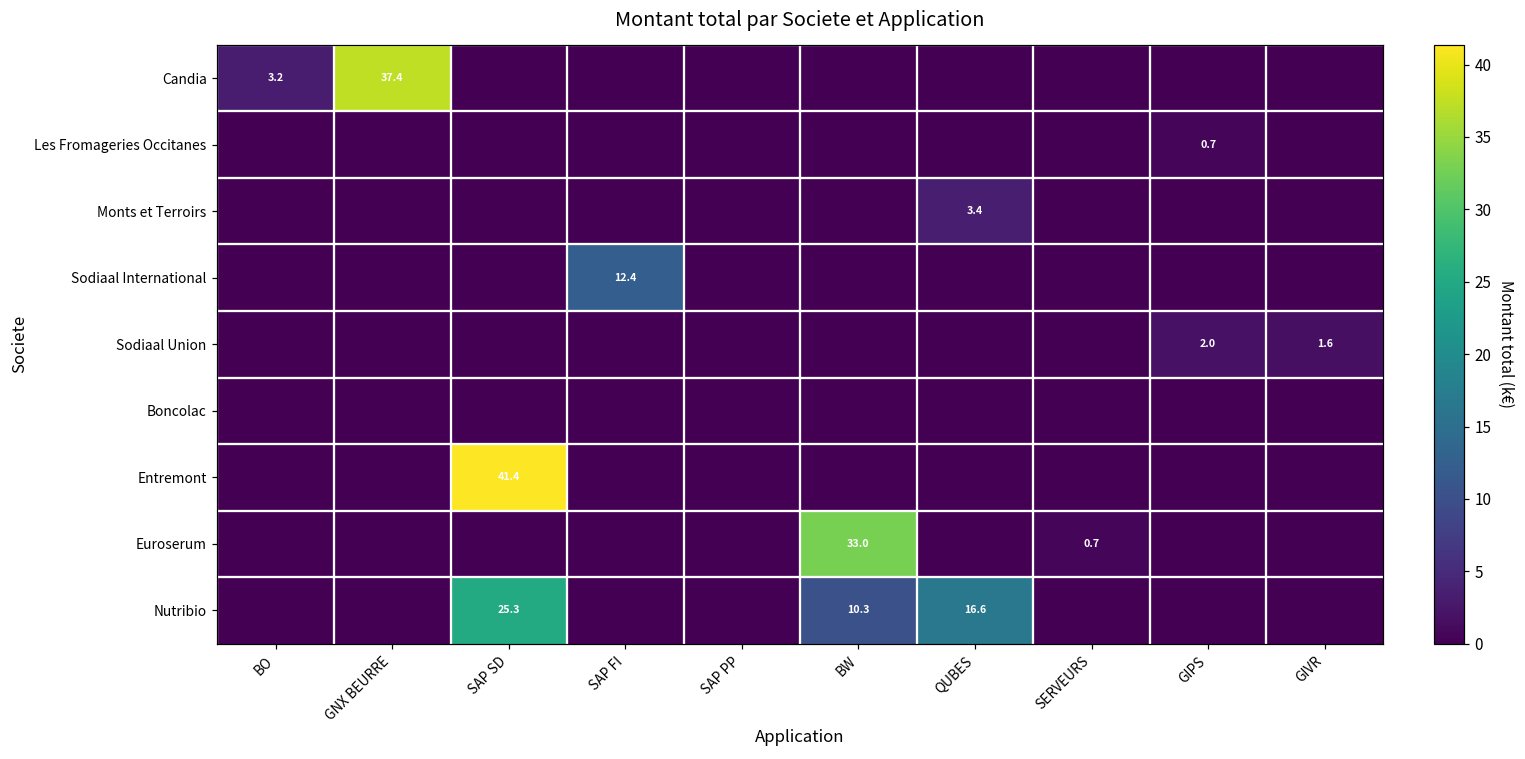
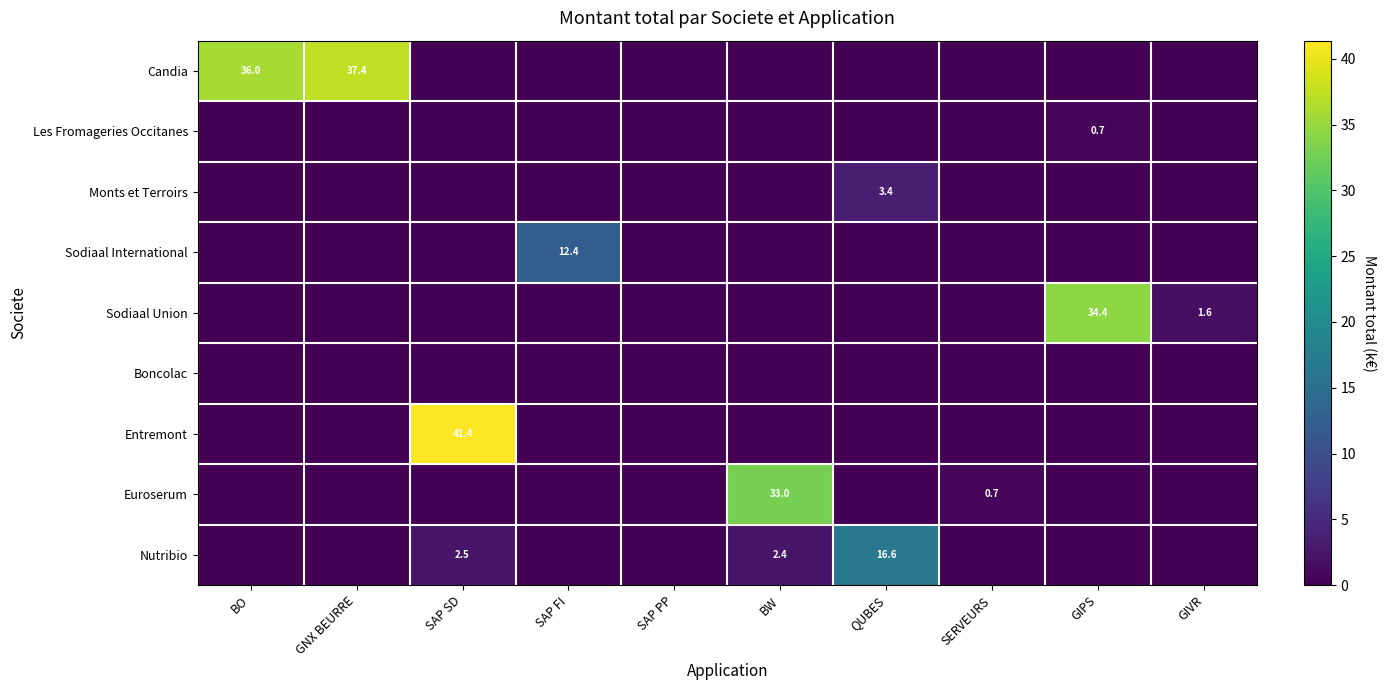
  {
    "Candia": {
-     "BO": 3.2,
+     "BO": 36.0,
      "GNX BEURRE": 37.4
    },
    "Les Fromageries Occitanes": {
      "GIPS": 0.7
    },
    "Monts et Terroirs": {
      "QUBES": 3.4
    },
    "Sodiaal International": {
      "SAP FI": 12.4
    },
    "Sodiaal Union": {
-     "GIPS": 2.0,
+     "GIPS": 34.4,
      "GIVR": 1.6
    },
    "Entremont": {
      "SAP SD": 41.4
    },
    "Euroserum": {
      "BW": 33.0,
      "SERVEURS": 0.7
    },
    "Nutribio": {
-     "SAP SD": 25.3,
-     "BW": 10.3,
+     "SAP SD": 2.5,
+     "BW": 2.4,
      "QUBES": 16.6
    }
  }
